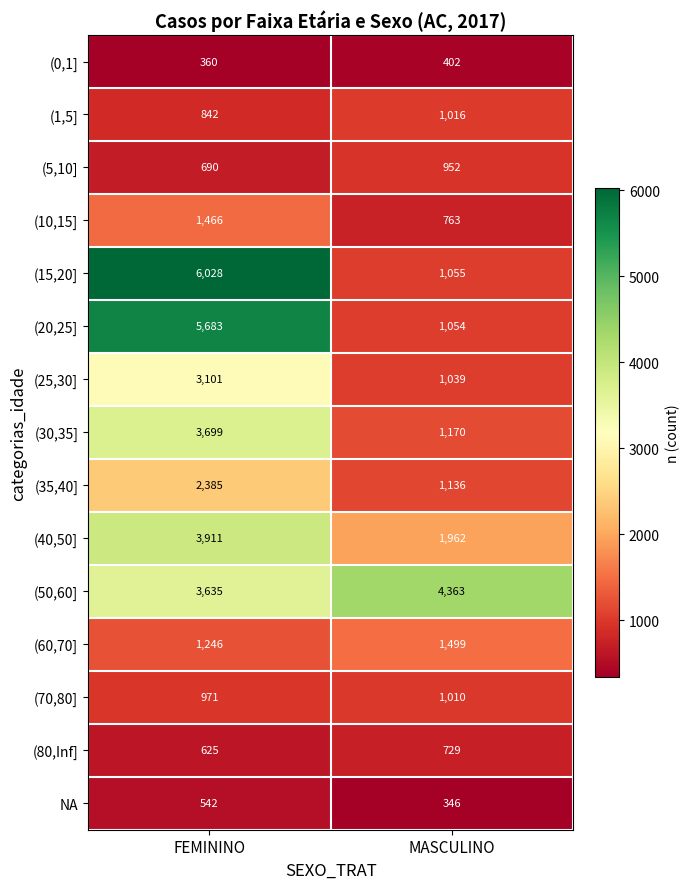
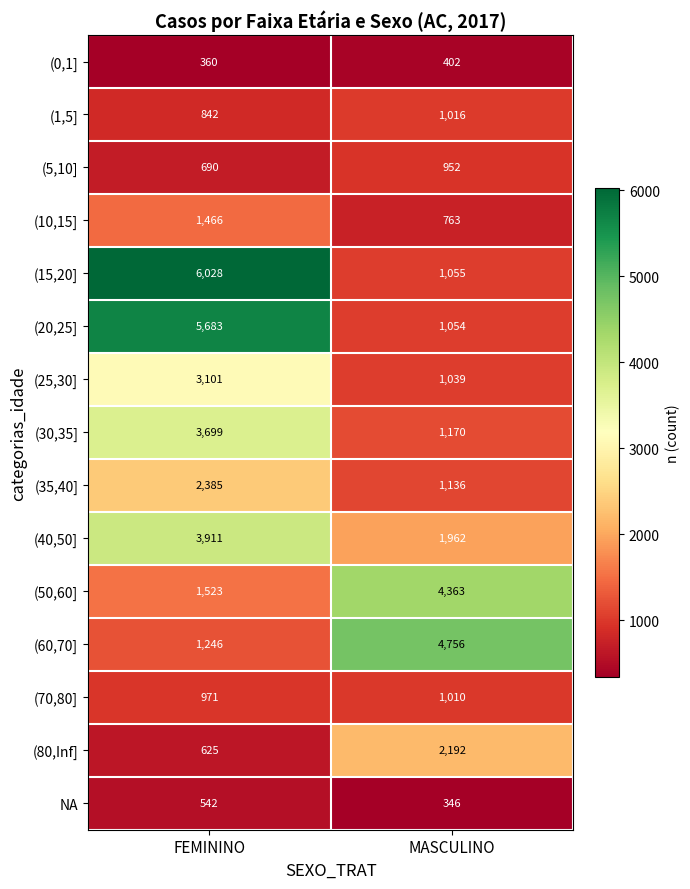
  {
    "(0,1]": {
      "FEMININO": "360",
      "MASCULINO": "402"
    },
    "(1,5]": {
      "FEMININO": "842",
      "MASCULINO": "1,016"
    },
    "(5,10]": {
      "FEMININO": "690",
      "MASCULINO": "952"
    },
    "(10,15]": {
      "FEMININO": "1,466",
      "MASCULINO": "763"
    },
    "(15,20]": {
      "FEMININO": "6,028",
      "MASCULINO": "1,055"
    },
    "(20,25]": {
      "FEMININO": "5,683",
      "MASCULINO": "1,054"
    },
    "(25,30]": {
      "FEMININO": "3,101",
      "MASCULINO": "1,039"
    },
    "(30,35]": {
      "FEMININO": "3,699",
      "MASCULINO": "1,170"
    },
    "(35,40]": {
      "FEMININO": "2,385",
      "MASCULINO": "1,136"
    },
    "(40,50]": {
      "FEMININO": "3,911",
      "MASCULINO": "1,962"
    },
    "(50,60]": {
-     "FEMININO": "3,635",
+     "FEMININO": "1,523",
      "MASCULINO": "4,363"
    },
    "(60,70]": {
      "FEMININO": "1,246",
-     "MASCULINO": "1,499"
+     "MASCULINO": "4,756"
    },
    "(70,80]": {
      "FEMININO": "971",
      "MASCULINO": "1,010"
    },
    "(80,Inf]": {
      "FEMININO": "625",
-     "MASCULINO": "729"
+     "MASCULINO": "2,192"
    },
    "NA": {
      "FEMININO": "542",
      "MASCULINO": "346"
    }
  }
